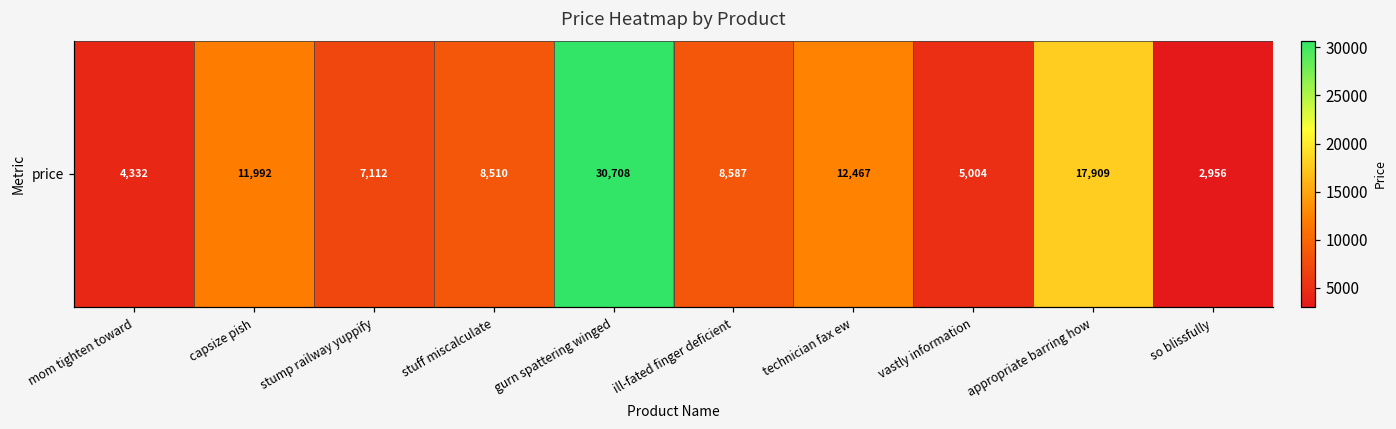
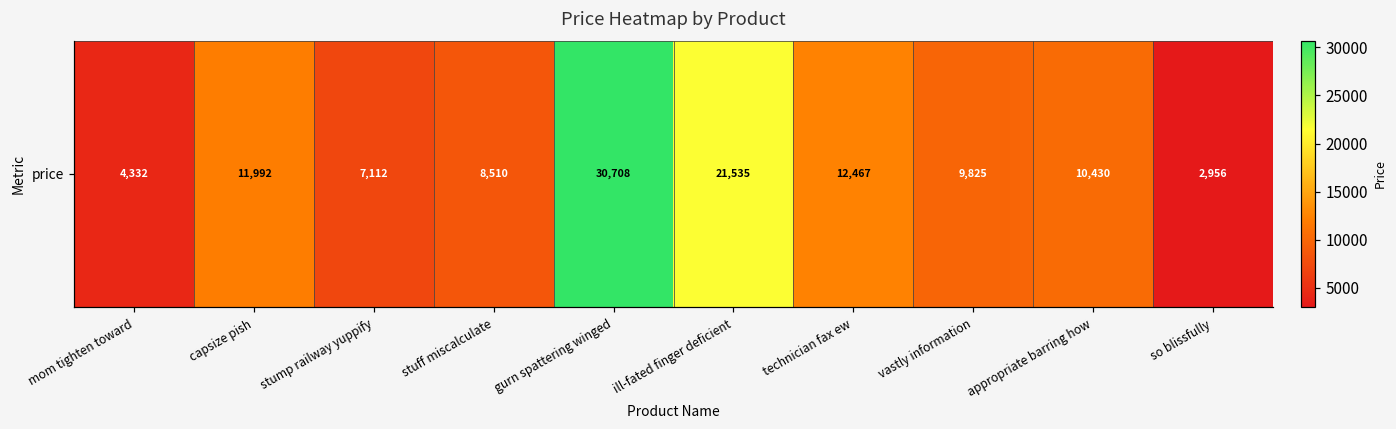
  {
    "price": {
      "mom tighten toward": "4,332",
      "capsize pish": "11,992",
      "stump railway yuppify": "7,112",
      "stuff miscalculate": "8,510",
      "gurn spattering winged": "30,708",
-     "ill-fated finger deficient": "8,587",
+     "ill-fated finger deficient": "21,535",
      "technician fax ew": "12,467",
-     "vastly information": "5,004",
-     "appropriate barring how": "17,909",
+     "vastly information": "9,825",
+     "appropriate barring how": "10,430",
      "so blissfully": "2,956"
    }
  }
